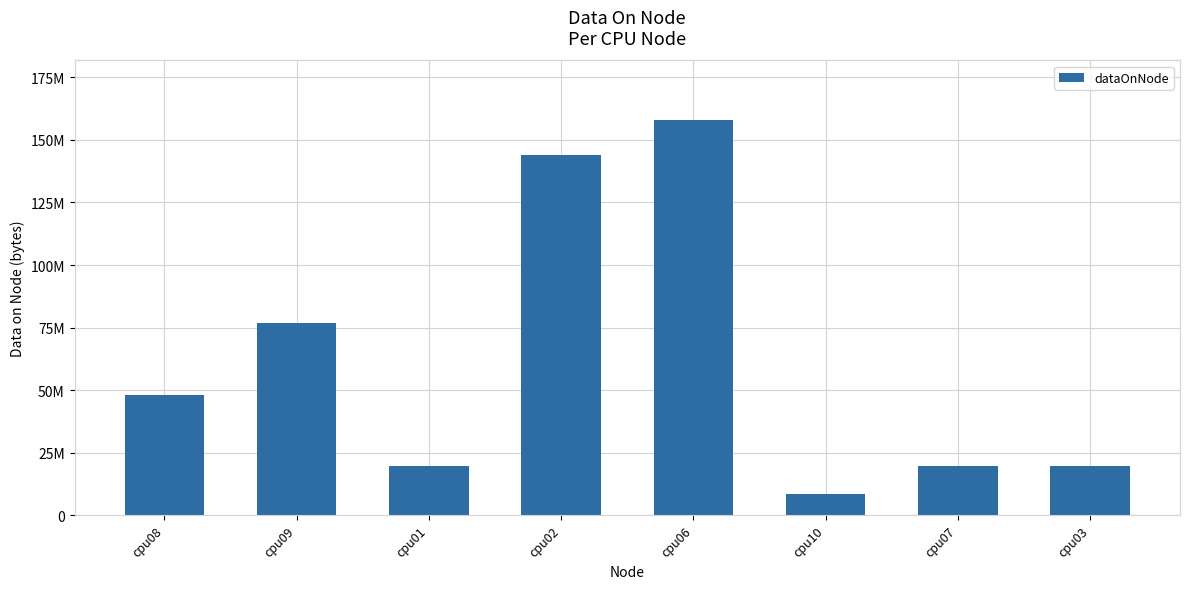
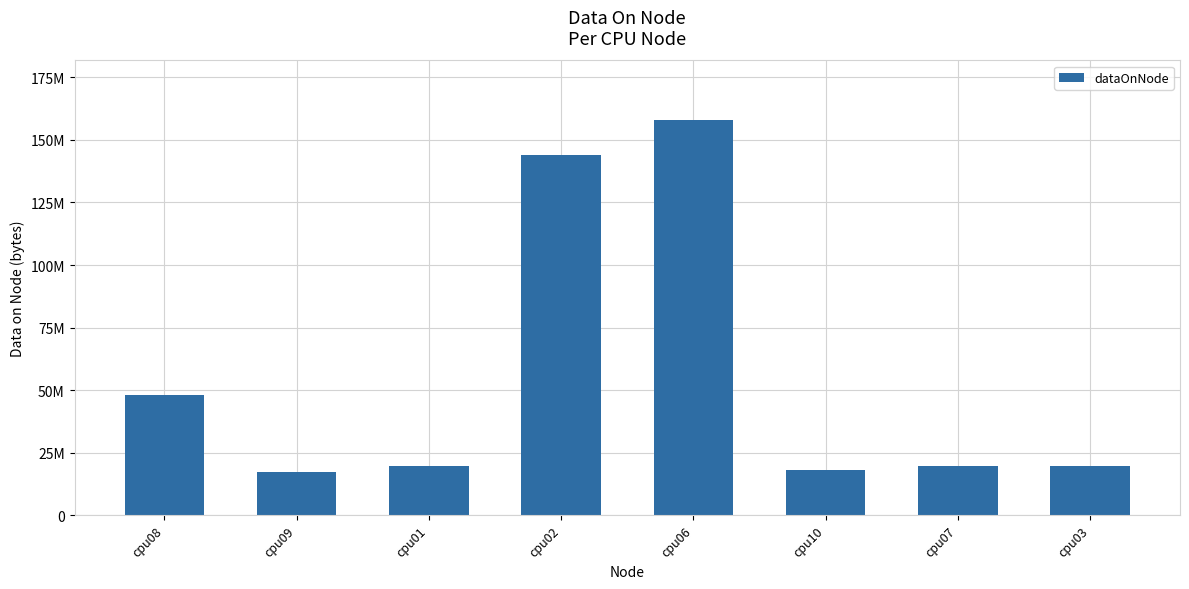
  {
    "cpu08": 48000000,
-   "cpu09": 77000000,
+   "cpu09": 17000000,
    "cpu01": 20000000,
    "cpu02": 144000000,
    "cpu06": 158000000,
-   "cpu10": 9000000,
+   "cpu10": 18000000,
    "cpu07": 20000000,
    "cpu03": 20000000
  }
